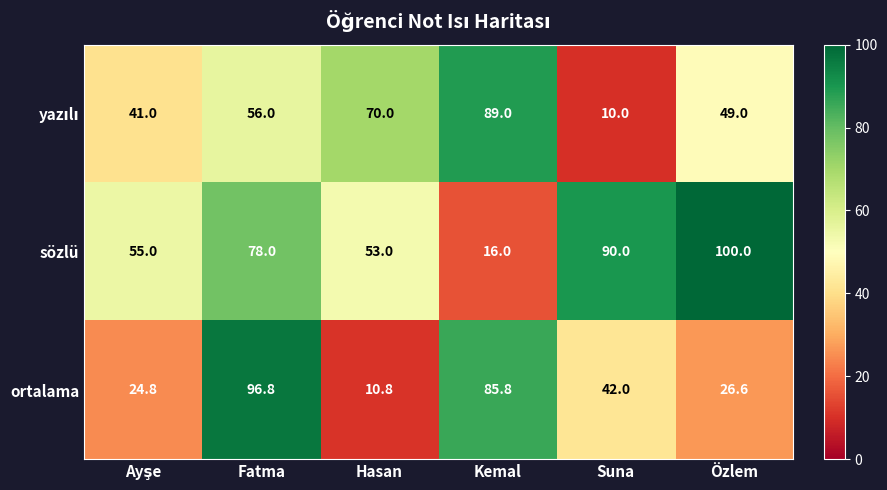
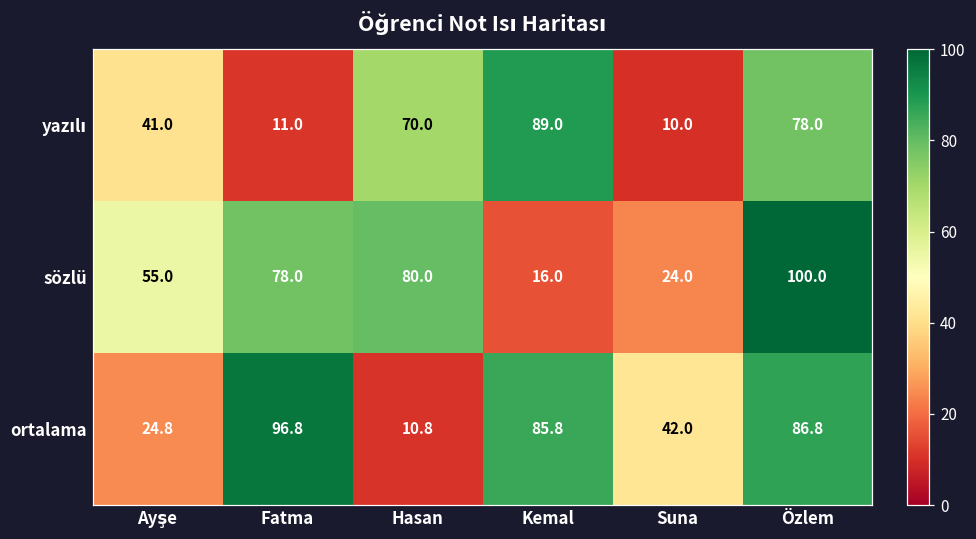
  {
    "yazılı": {
      "Ayşe": 41.0,
-     "Fatma": 56.0,
+     "Fatma": 11.0,
      "Hasan": 70.0,
      "Kemal": 89.0,
      "Suna": 10.0,
-     "Özlem": 49.0
+     "Özlem": 78.0
    },
    "sözlü": {
      "Ayşe": 55.0,
      "Fatma": 78.0,
-     "Hasan": 53.0,
+     "Hasan": 80.0,
      "Kemal": 16.0,
-     "Suna": 90.0,
+     "Suna": 24.0,
      "Özlem": 100.0
    },
    "ortalama": {
      "Ayşe": 24.8,
      "Fatma": 96.8,
      "Hasan": 10.8,
      "Kemal": 85.8,
      "Suna": 42.0,
-     "Özlem": 26.6
+     "Özlem": 86.8
    }
  }
